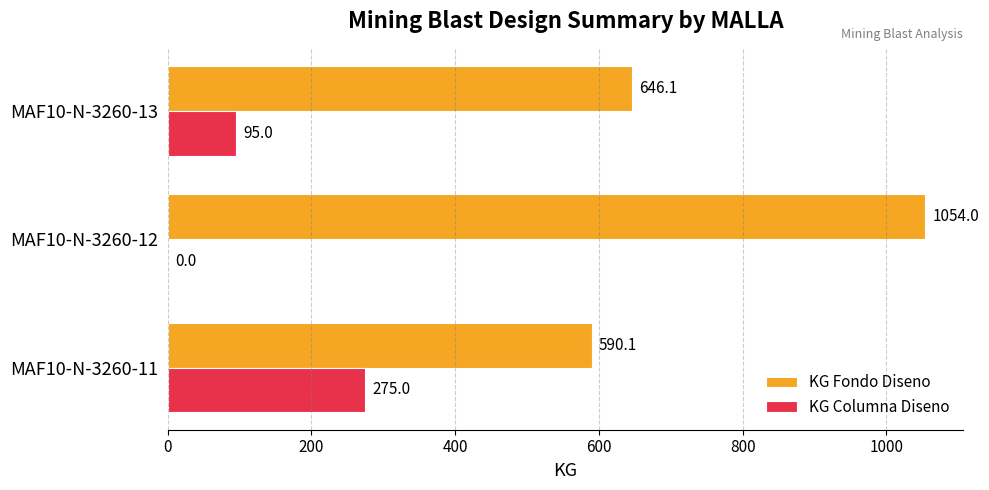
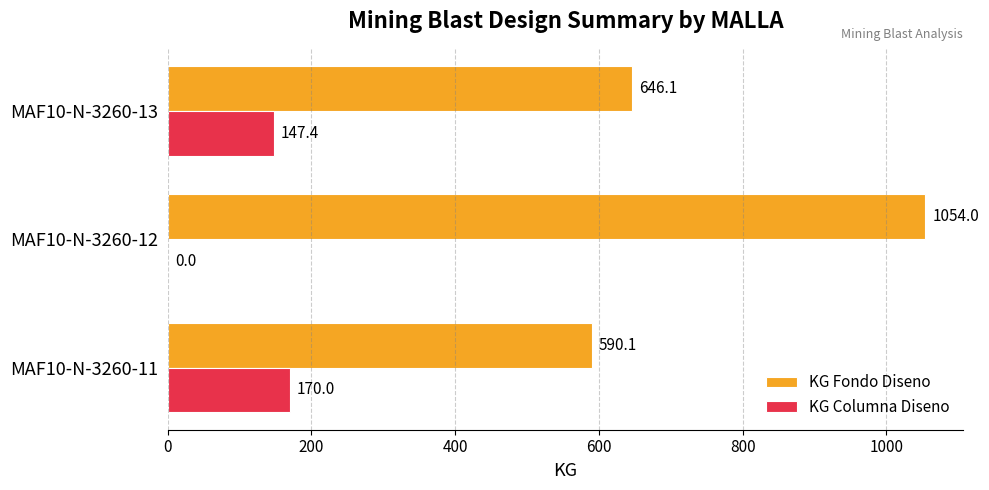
  {
    "KG Fondo Diseno": {
      "MAF10-N-3260-13": 646.1,
      "MAF10-N-3260-12": 1054.0,
      "MAF10-N-3260-11": 590.1
    },
    "KG Columna Diseno": {
-     "MAF10-N-3260-13": 95.0,
+     "MAF10-N-3260-13": 147.4,
      "MAF10-N-3260-12": 0.0,
-     "MAF10-N-3260-11": 275.0
+     "MAF10-N-3260-11": 170.0
    }
  }
